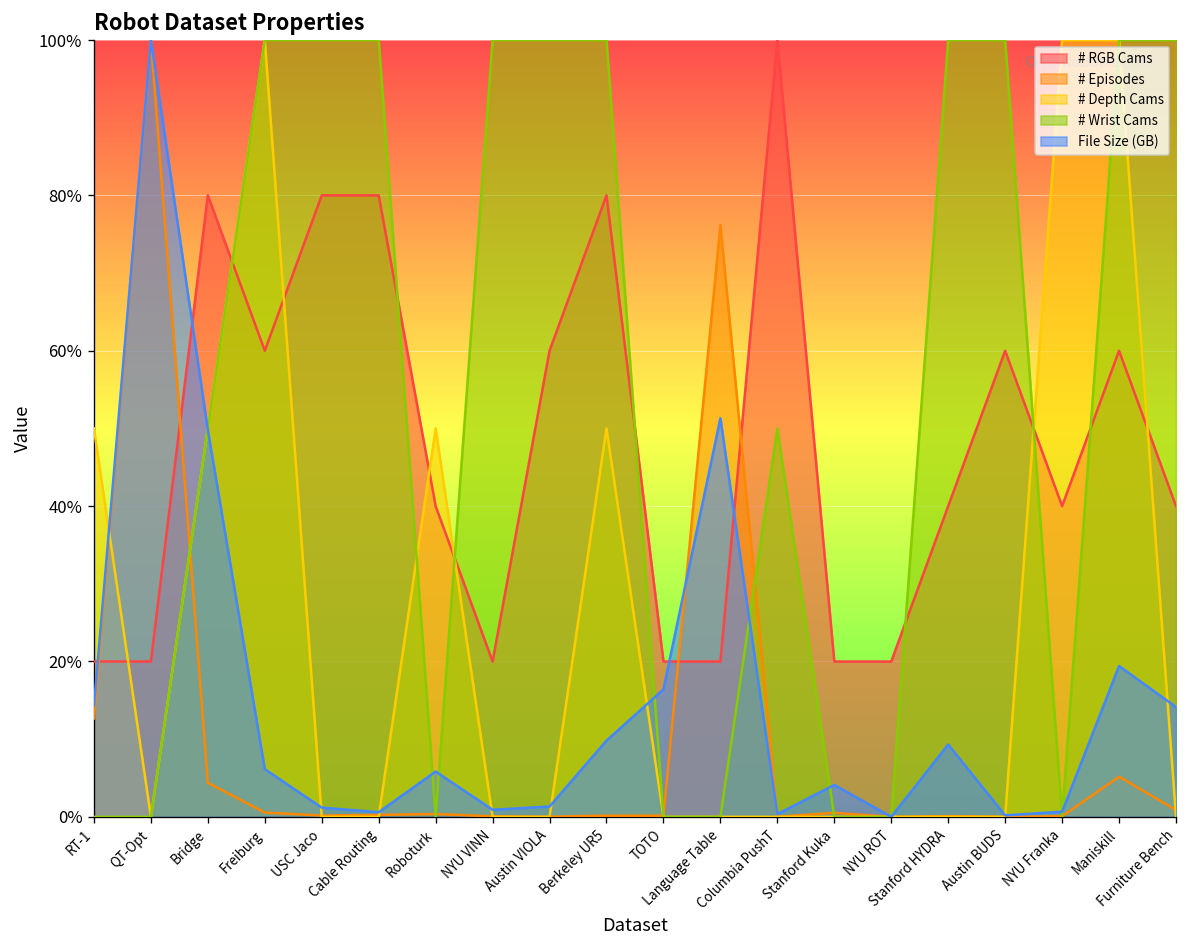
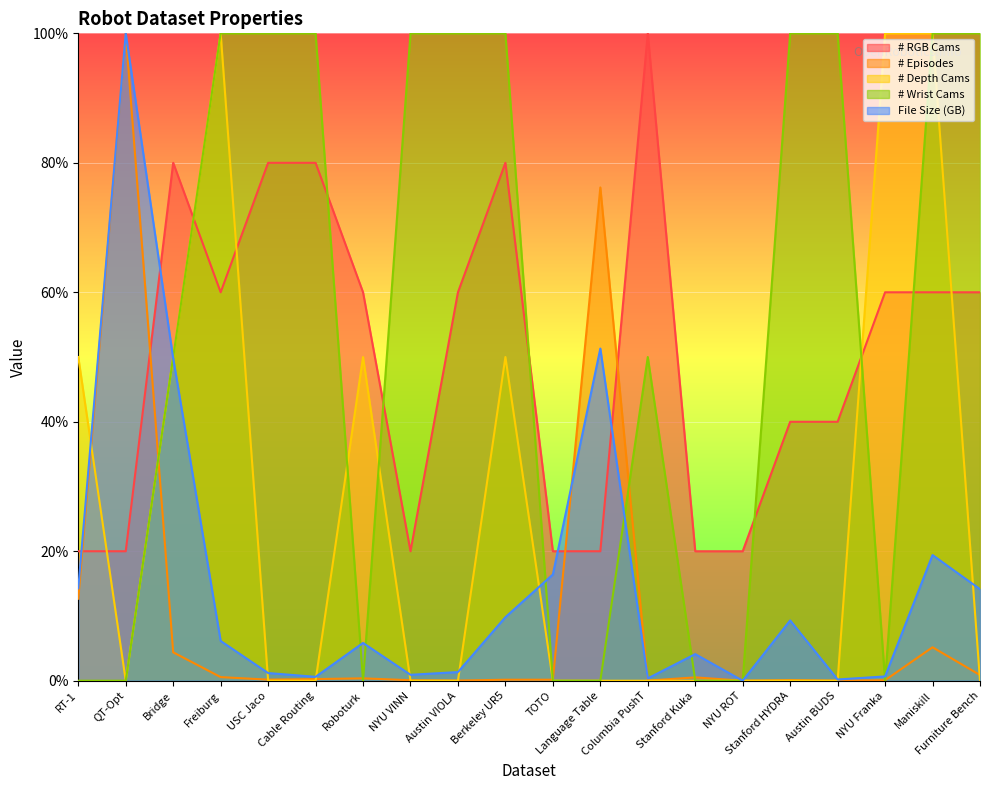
  {
    "# RGB Cams": {
      "RT-1": "20%",
      "QT-Opt": "20%",
      "Bridge": "80%",
      "Freiburg": "60%",
      "USC Jaco": "80%",
      "Cable Routing": "80%",
-     "Roboturk": "40%",
+     "Roboturk": "60%",
      "NYU VINN": "20%",
      "Austin VIOLA": "60%",
      "Berkeley UR5": "80%",
      "TOTO": "20%",
      "Language Table": "20%",
      "Columbia PushT": "100%",
      "Stanford Kuka": "20%",
      "NYU ROT": "20%",
      "Stanford HYDRA": "40%",
-     "Austin BUDS": "60%",
-     "NYU Franka": "40%",
+     "Austin BUDS": "40%",
+     "NYU Franka": "60%",
      "Maniskill": "60%",
-     "Furniture Bench": "40%"
+     "Furniture Bench": "60%"
    },
    "# Wrist Cams": {
      "RT-1": "0%",
      "USC Jaco": "100%",
      "Cable Routing": "100%",
      "NYU VINN": "100%",
      "Austin VIOLA": "100%",
      "Berkeley UR5": "100%",
      "Columbia PushT": "50%",
      "Stanford HYDRA": "100%",
      "Austin BUDS": "100%",
      "Furniture Bench": "100%"
    },
    "File Size (GB)": {
      "RT-1": "14%",
      "Freiburg": "6%",
      "USC Jaco": "1%",
      "Roboturk": "6%",
      "NYU VINN": "1%",
      "Austin VIOLA": "1%",
      "Berkeley UR5": "10%",
      "TOTO": "16%",
      "Language Table": "51%",
      "Stanford Kuka": "4%",
      "Stanford HYDRA": "9%",
      "NYU Franka": "1%",
      "Maniskill": "19%",
      "Furniture Bench": "14%"
    }
  }
